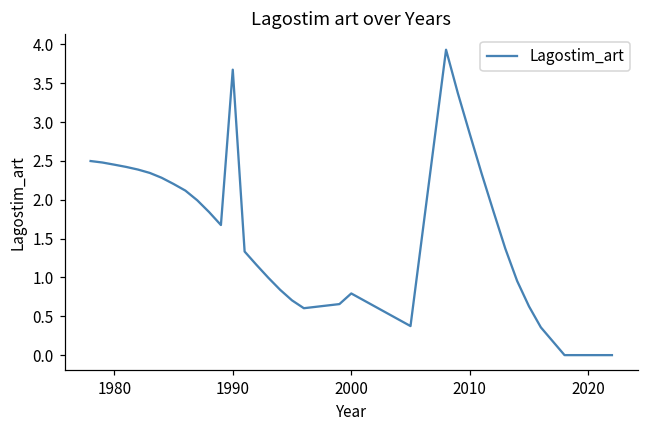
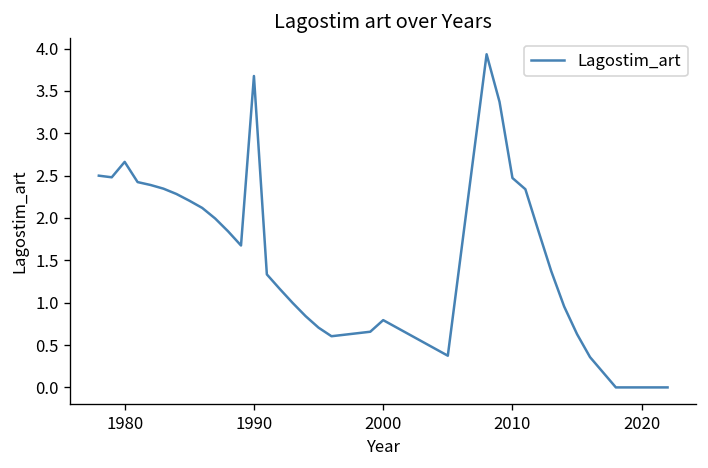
  {
-   "1980": 2.5,
+   "1980": 2.7,
    "1990": 3.7,
    "2000": 0.8,
-   "2010": 2.9,
+   "2010": 2.5,
    "2020": 0.0
  }
